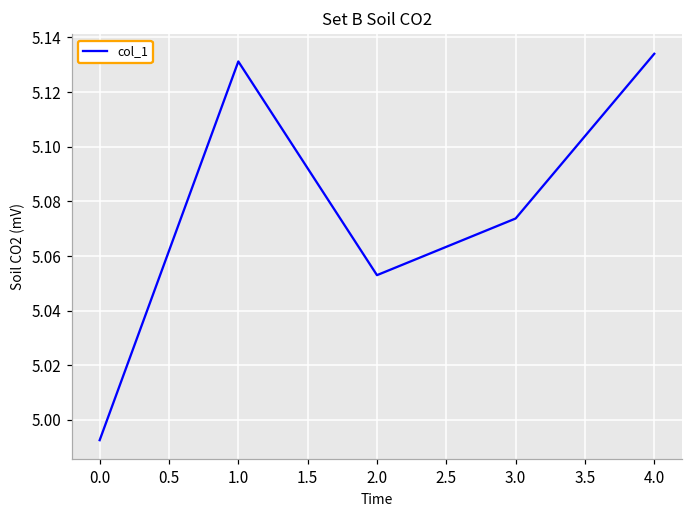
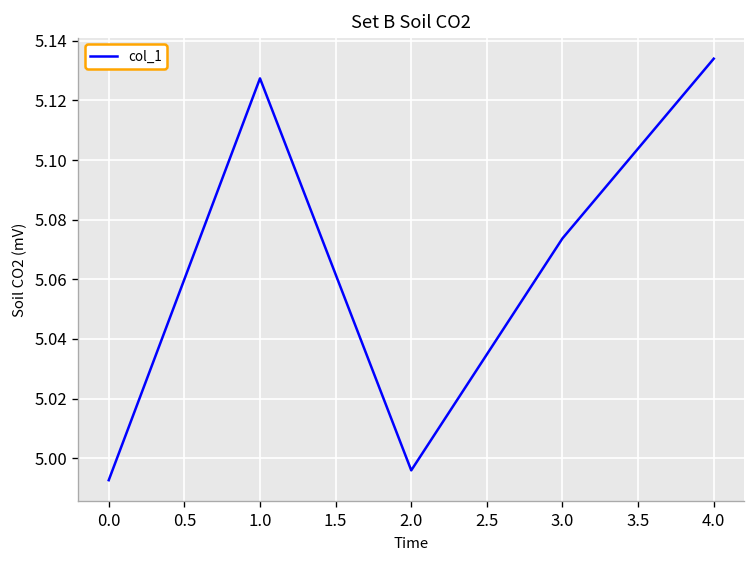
  {
    "0.0": 4.993,
-   "1.0": 5.131,
-   "2.0": 5.053,
+   "1.0": 5.127,
+   "2.0": 4.996,
    "3.0": 5.074,
    "4.0": 5.134
  }
